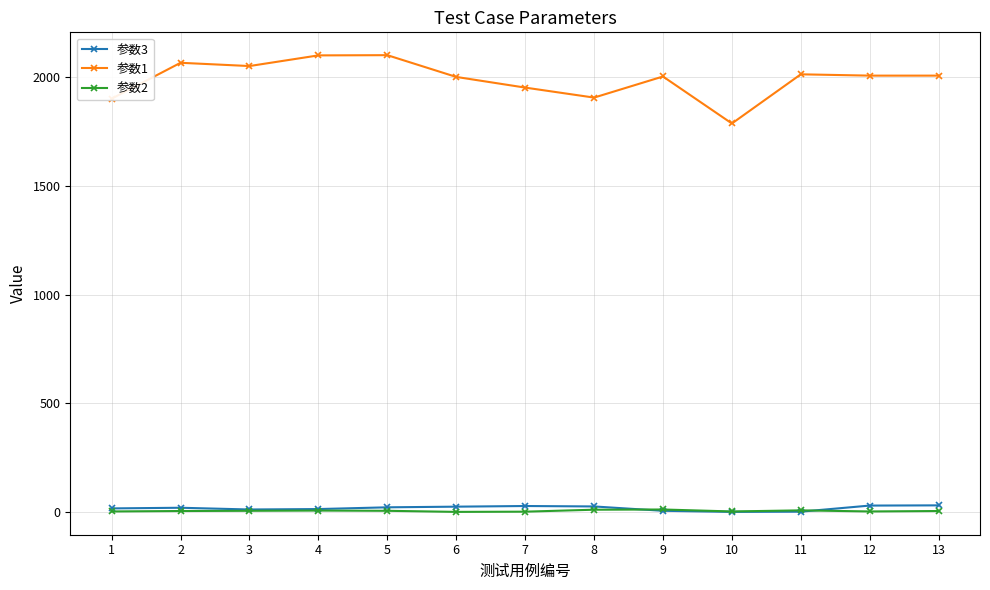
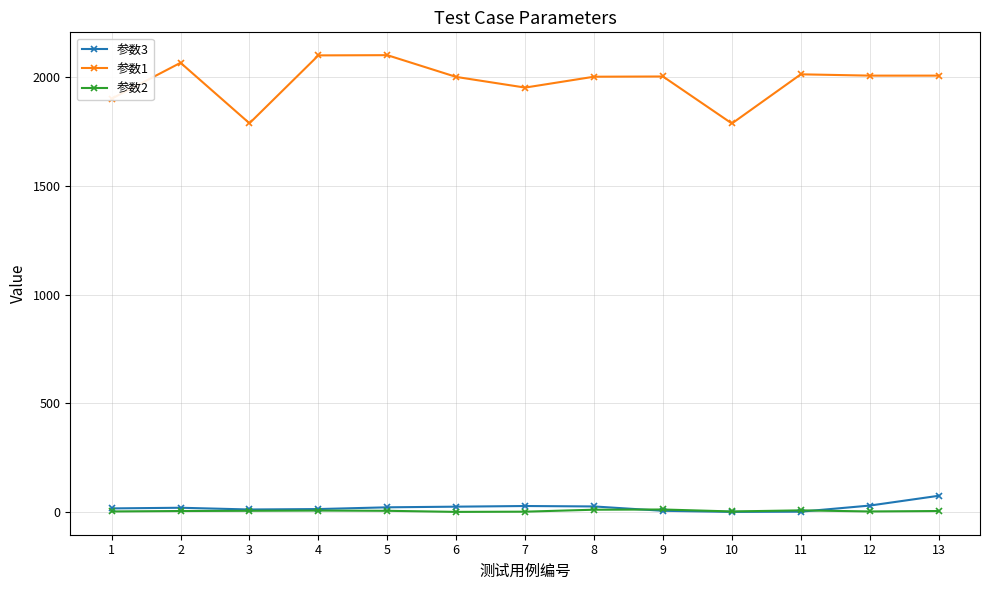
  {
    "参数3": {
      "1": 20,
      "2": 20,
      "5": 20,
      "6": 30,
      "7": 30,
      "8": 30,
      "12": 30,
-     "13": 30
+     "13": 80
    },
    "参数1": {
      "2": 2070,
-     "3": 2050,
+     "3": 1790,
      "4": 2100,
      "5": 2100,
      "6": 2000,
      "7": 1950,
-     "8": 1910,
+     "8": 2000,
      "9": 2000,
      "10": 1790,
      "11": 2010,
      "12": 2010,
      "13": 2010
    },
    "参数2": {
      "1": 0,
      "2": 10,
      "5": 10,
      "6": 0,
      "7": 0,
      "8": 10,
      "12": 0,
      "13": 10
    }
  }
